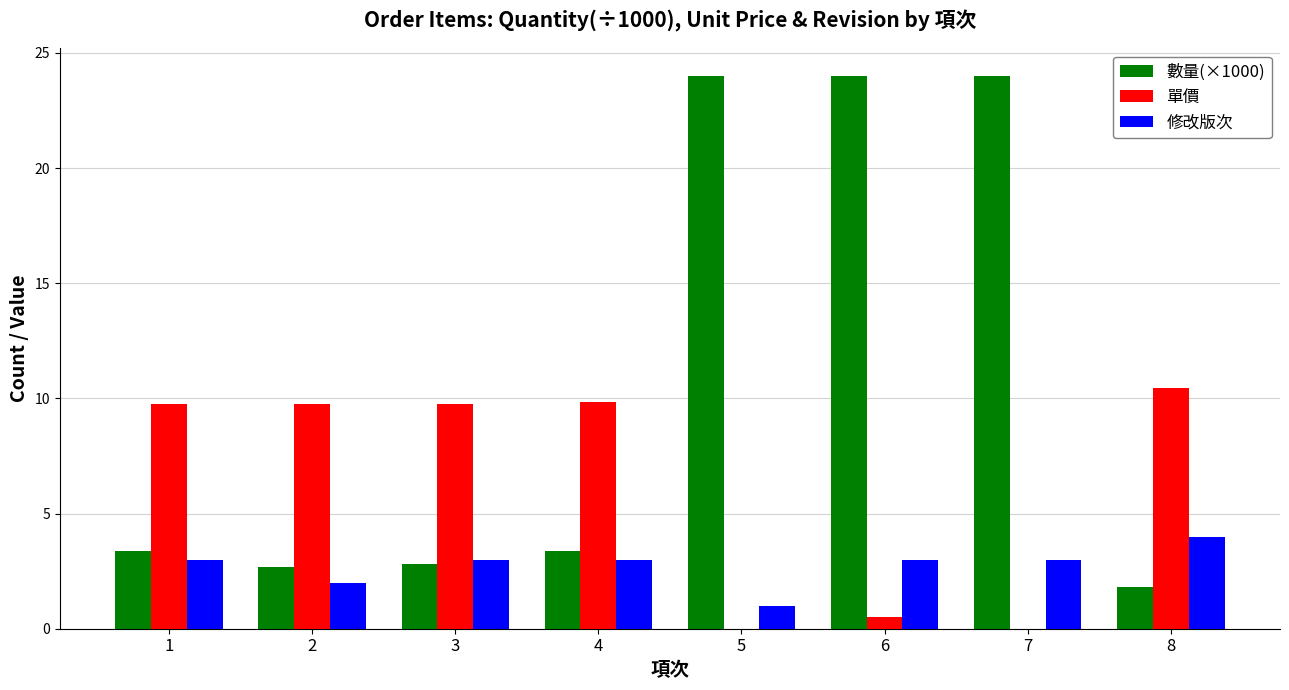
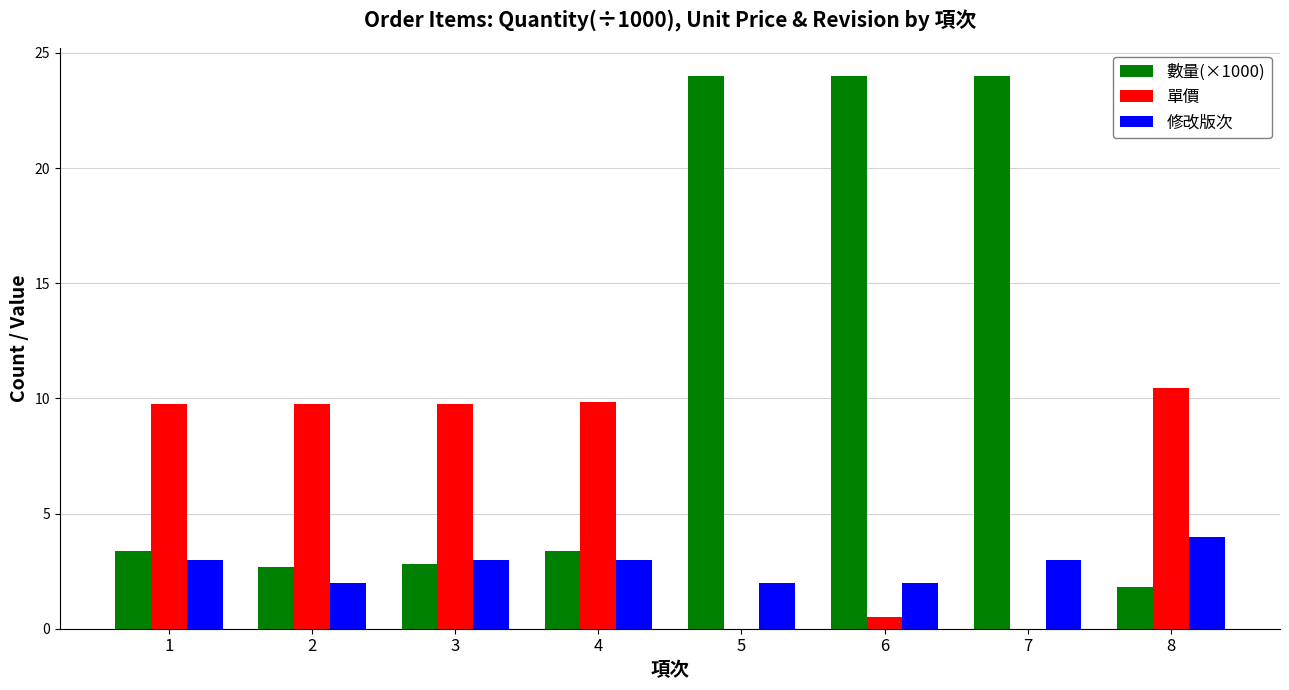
  {
    "數量(×1000)": {
      "1": 3.4,
      "2": 2.7,
      "3": 2.8,
      "4": 3.4,
      "5": 24,
      "6": 24,
      "7": 24,
      "8": 1.8
    },
    "單價": {
      "1": 9.7,
      "2": 9.7,
      "3": 9.7,
      "4": 9.9,
      "5": 0,
      "6": 0.5,
      "7": 0,
      "8": 10.4
    },
    "修改版次": {
      "1": 3,
      "2": 2,
      "3": 3,
      "4": 3,
-     "5": 1,
-     "6": 3,
+     "5": 2,
+     "6": 2,
      "7": 3,
      "8": 4
    }
  }
